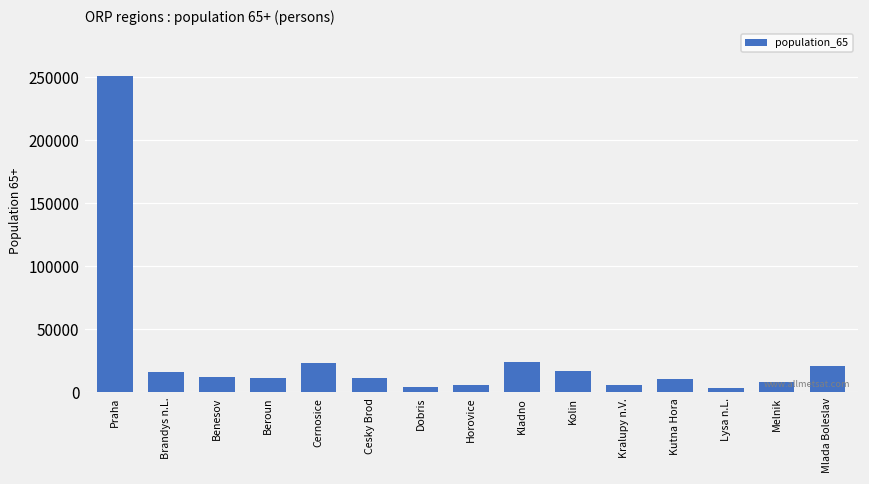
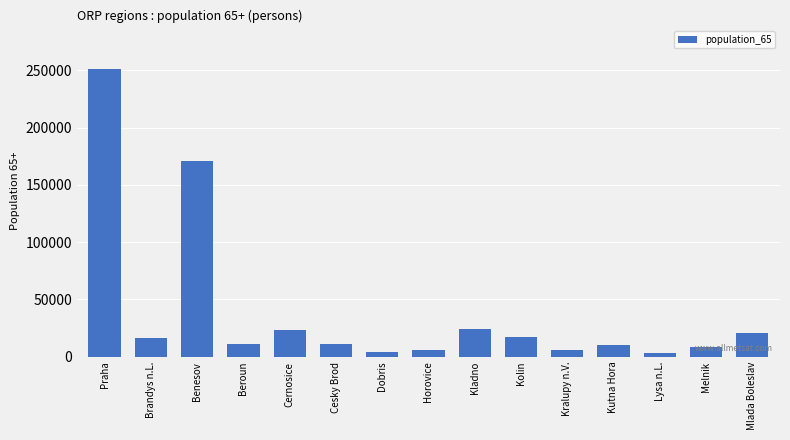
  {
    "Praha": 251000,
    "Brandys n.L.": 16000,
-   "Benesov": 12000,
+   "Benesov": 171000,
    "Beroun": 11000,
    "Cernosice": 23000,
    "Cesky Brod": 11000,
    "Dobris": 4000,
    "Horovice": 6000,
    "Kladno": 24000,
    "Kolin": 17000,
    "Kralupy n.V.": 6000,
    "Kutna Hora": 11000,
    "Lysa n.L.": 3000,
    "Melnik": 9000,
    "Mlada Boleslav": 21000
  }
